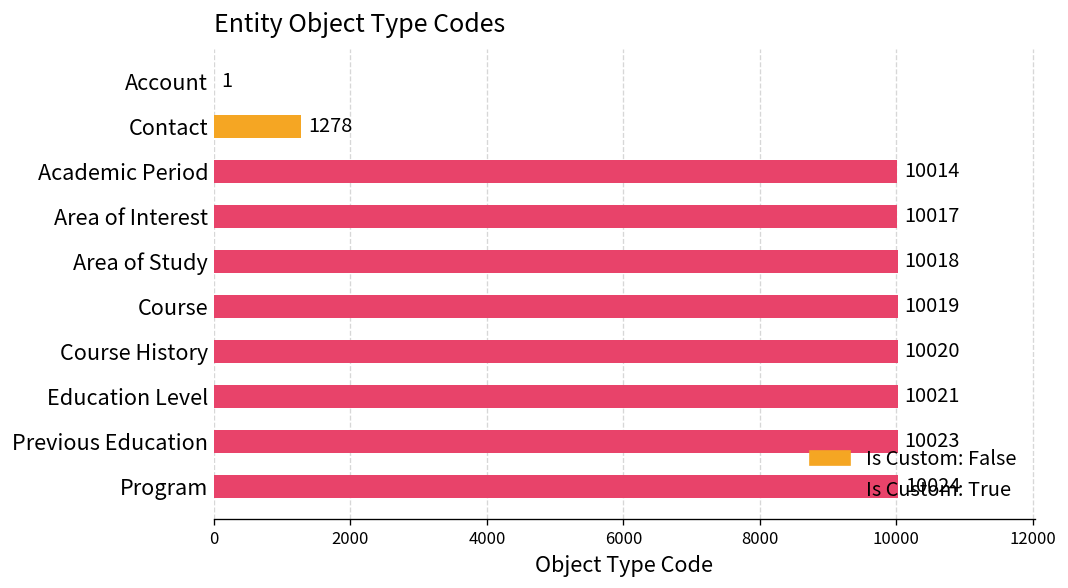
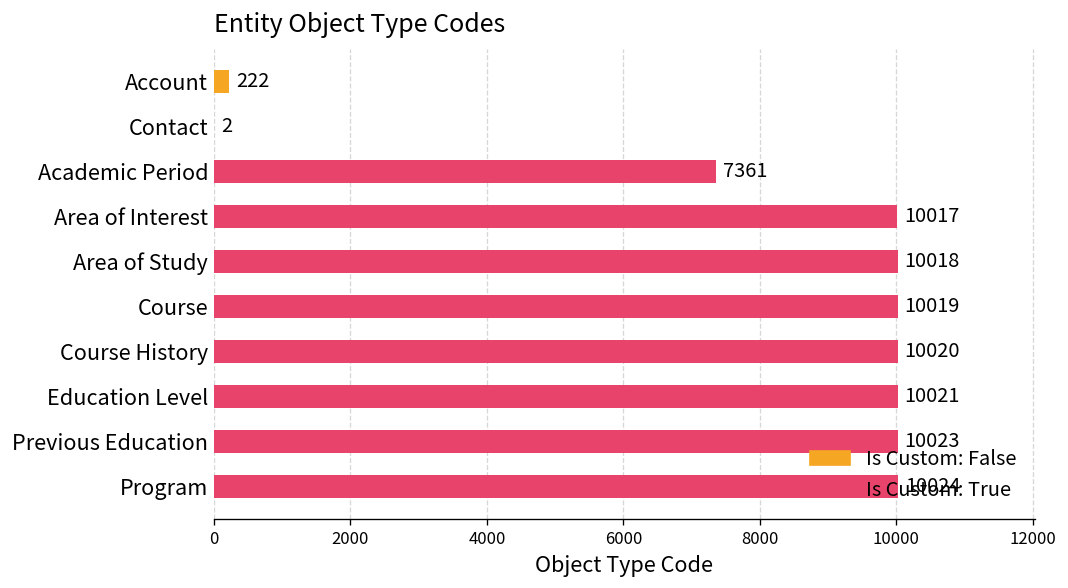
  {
-   "Account": 1,
-   "Contact": 1278,
-   "Academic Period": 10014,
+   "Account": 222,
+   "Contact": 2,
+   "Academic Period": 7361,
    "Area of Interest": 10017,
    "Area of Study": 10018,
    "Course": 10019,
    "Course History": 10020,
    "Education Level": 10021,
    "Previous Education": 10023,
    "Program": 10024
  }
